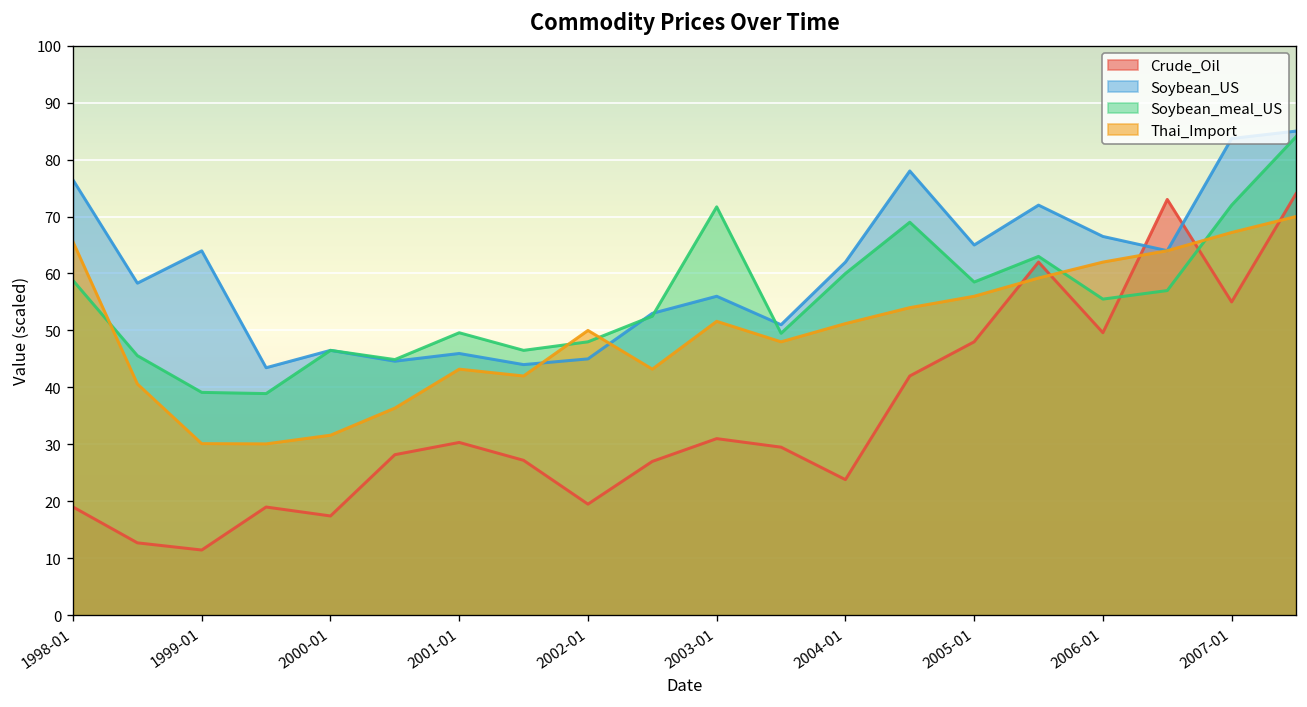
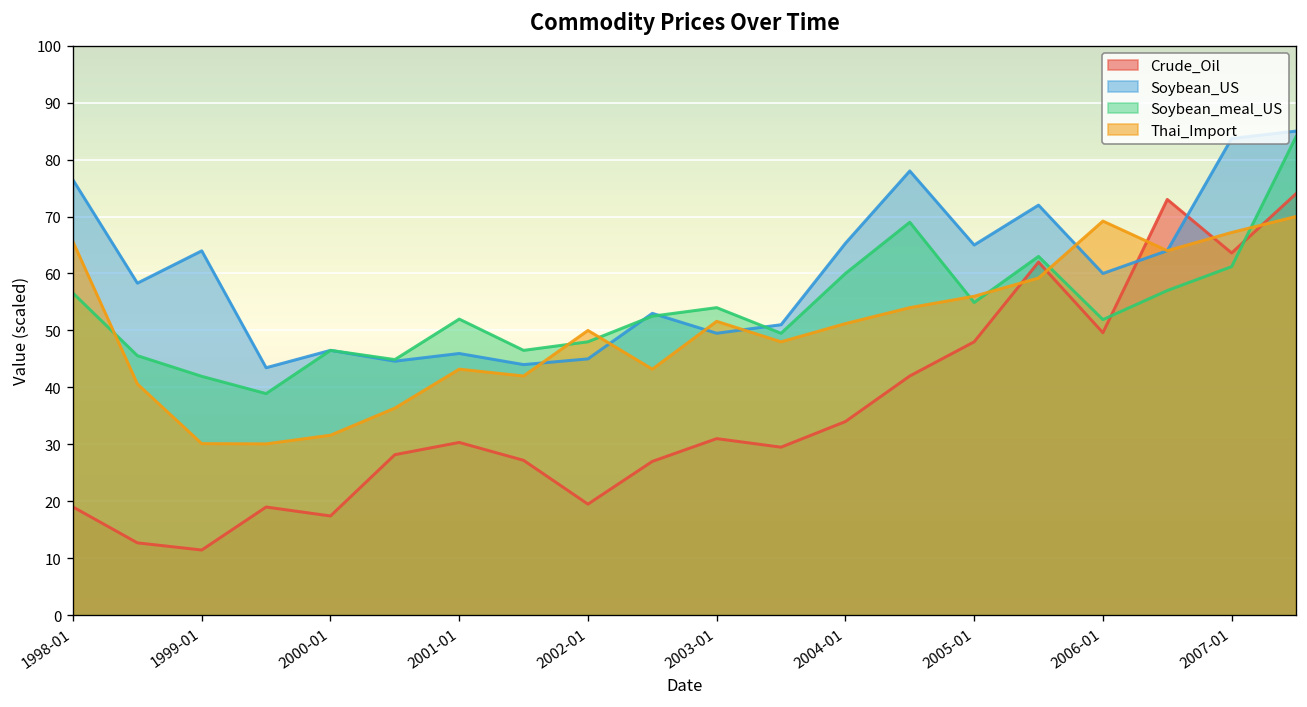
  {
    "Crude_Oil": {
      "1998-01": 19,
      "1999-01": 11,
      "2000-01": 17,
      "2001-01": 30,
      "2002-01": 20,
      "2003-01": 31,
-     "2004-01": 24,
+     "2004-01": 34,
      "2005-01": 48,
      "2006-01": 50,
-     "2007-01": 55
+     "2007-01": 64
    },
    "Soybean_US": {
      "1998-01": 76,
      "1999-01": 64,
      "2001-01": 46,
      "2002-01": 45,
-     "2003-01": 56,
-     "2004-01": 62,
+     "2003-01": 50,
+     "2004-01": 65,
      "2005-01": 65,
-     "2006-01": 67
+     "2006-01": 60
    },
    "Soybean_meal_US": {
-     "1998-01": 59,
-     "1999-01": 39,
-     "2001-01": 50,
+     "1998-01": 57,
+     "1999-01": 42,
+     "2001-01": 52,
      "2002-01": 48,
-     "2003-01": 72,
+     "2003-01": 54,
      "2004-01": 60,
-     "2005-01": 59,
-     "2006-01": 56,
-     "2007-01": 72
+     "2005-01": 55,
+     "2006-01": 52,
+     "2007-01": 61
    },
    "Thai_Import": {
      "1998-01": 66,
      "1999-01": 30,
      "2000-01": 32,
      "2001-01": 43,
      "2002-01": 50,
      "2003-01": 52,
      "2004-01": 51,
      "2005-01": 56,
-     "2006-01": 62,
+     "2006-01": 69,
      "2007-01": 67
    }
  }
